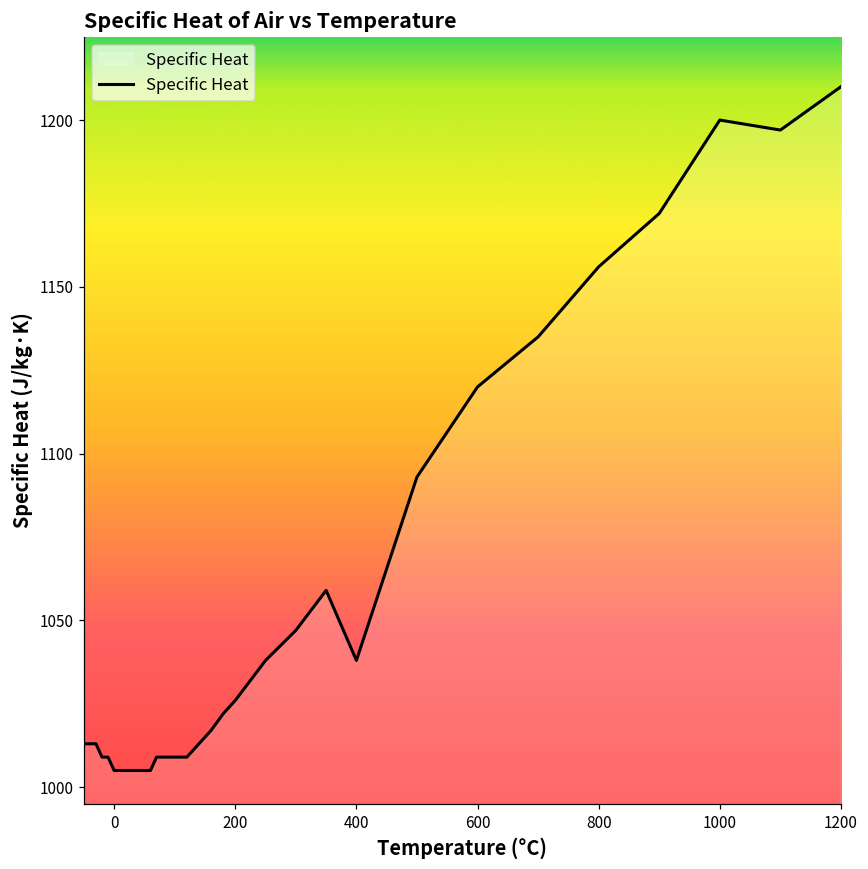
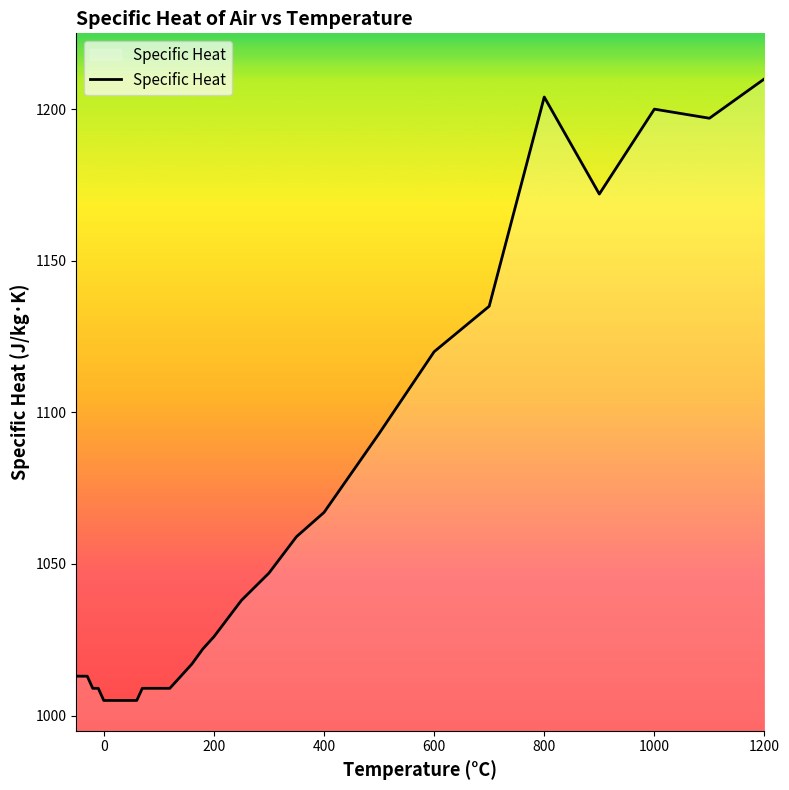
  {
    "0": 1005,
    "200": 1026,
-   "400": 1038,
+   "400": 1067,
    "600": 1120,
-   "800": 1156,
+   "800": 1204,
    "1000": 1200,
    "1200": 1210
  }
